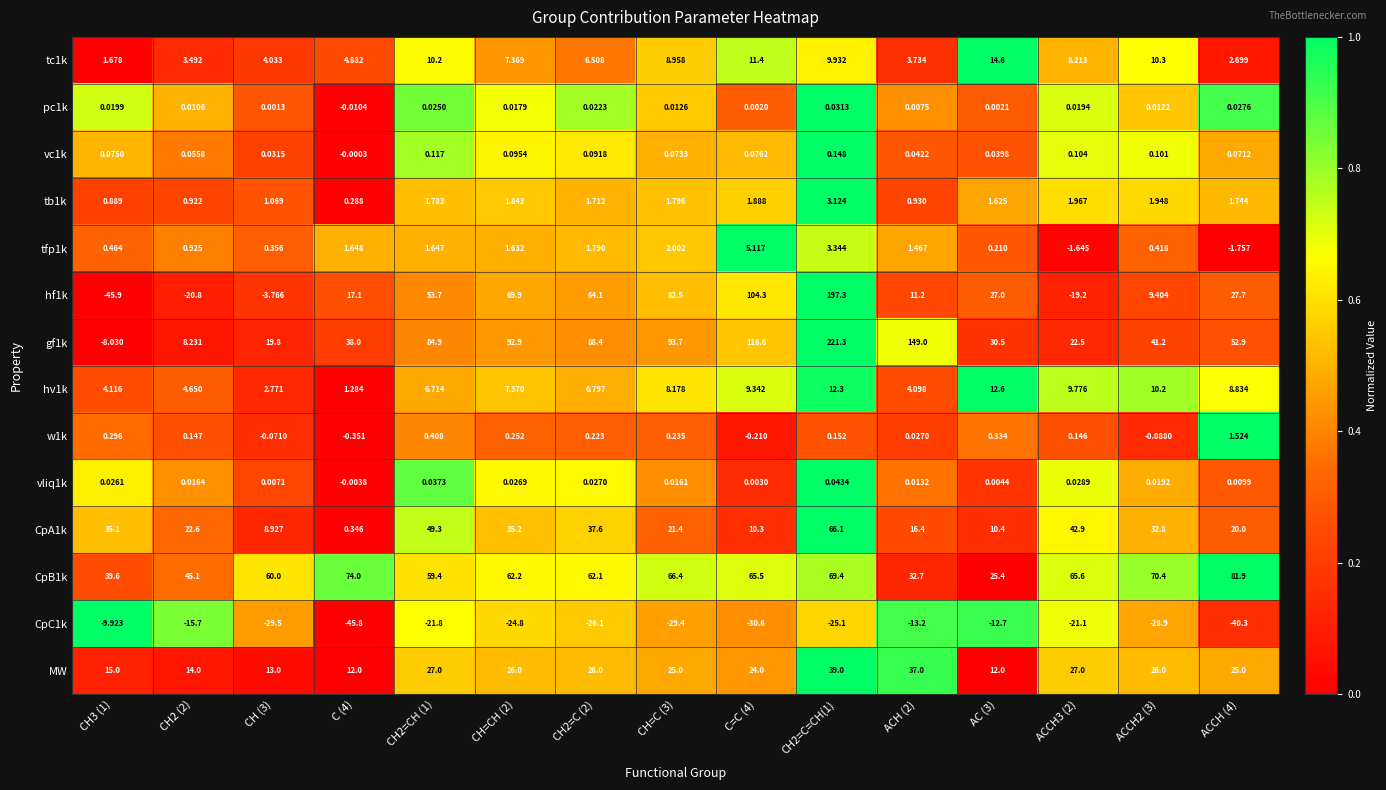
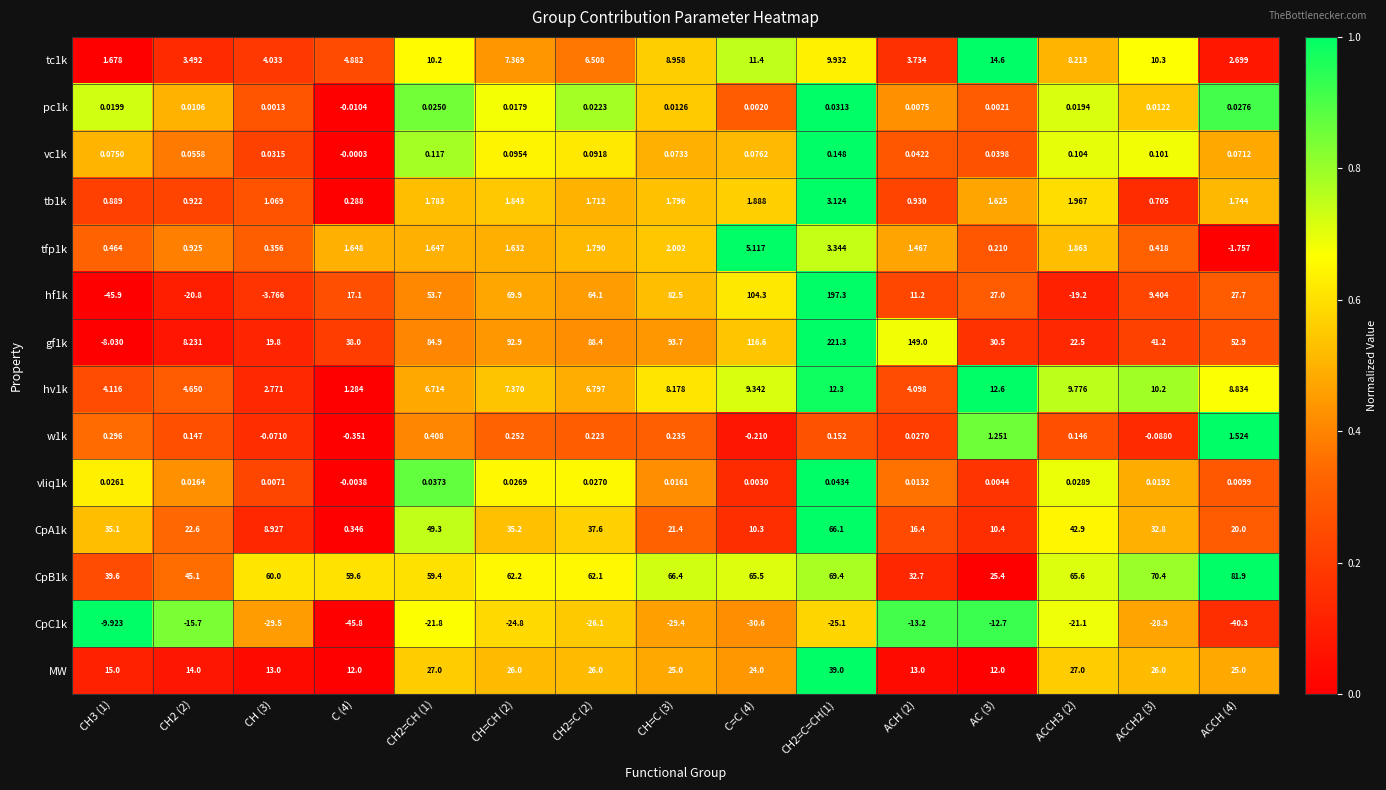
  {
    "tb1k": {
      "CH3 (1)": 0.889,
      "CH2 (2)": 0.922,
      "CH (3)": 1.069,
      "C (4)": 0.288,
      "CH2=CH (1)": 1.783,
      "CH=CH (2)": 1.843,
      "CH2=C (2)": 1.712,
      "CH=C (3)": 1.796,
      "C=C (4)": 1.888,
      "CH2=C=CH(1)": 3.124,
      "ACH (2)": 0.930,
      "AC (3)": 1.625,
      "ACCH3 (2)": 1.967,
-     "ACCH2 (3)": 1.948,
+     "ACCH2 (3)": 0.705,
      "ACCH (4)": 1.744
    },
    "tfp1k": {
      "CH3 (1)": 0.464,
      "CH2 (2)": 0.925,
      "CH (3)": 0.356,
      "C (4)": 1.648,
      "CH2=CH (1)": 1.647,
      "CH=CH (2)": 1.632,
      "CH2=C (2)": 1.790,
      "CH=C (3)": 2.002,
      "C=C (4)": 5.117,
      "CH2=C=CH(1)": 3.344,
      "ACH (2)": 1.467,
      "AC (3)": 0.210,
-     "ACCH3 (2)": -1.645,
+     "ACCH3 (2)": 1.863,
      "ACCH2 (3)": 0.418,
      "ACCH (4)": -1.757
    },
    "w1k": {
      "CH3 (1)": 0.296,
      "CH2 (2)": 0.147,
      "CH (3)": -0.0710,
      "C (4)": -0.351,
      "CH2=CH (1)": 0.408,
      "CH=CH (2)": 0.252,
      "CH2=C (2)": 0.223,
      "CH=C (3)": 0.235,
      "C=C (4)": -0.210,
      "CH2=C=CH(1)": 0.152,
      "ACH (2)": 0.0270,
-     "AC (3)": 0.334,
+     "AC (3)": 1.251,
      "ACCH3 (2)": 0.146,
      "ACCH2 (3)": -0.0880,
      "ACCH (4)": 1.524
    },
    "CpB1k": {
      "CH3 (1)": 39.6,
      "CH2 (2)": 45.1,
      "CH (3)": 60.0,
-     "C (4)": 74.0,
+     "C (4)": 59.6,
      "CH2=CH (1)": 59.4,
      "CH=CH (2)": 62.2,
      "CH2=C (2)": 62.1,
      "CH=C (3)": 66.4,
      "C=C (4)": 65.5,
      "CH2=C=CH(1)": 69.4,
      "ACH (2)": 32.7,
      "AC (3)": 25.4,
      "ACCH3 (2)": 65.6,
      "ACCH2 (3)": 70.4,
      "ACCH (4)": 81.9
    },
    "MW": {
      "CH3 (1)": 15.0,
      "CH2 (2)": 14.0,
      "CH (3)": 13.0,
      "C (4)": 12.0,
      "CH2=CH (1)": 27.0,
      "CH=CH (2)": 26.0,
      "CH2=C (2)": 26.0,
      "CH=C (3)": 25.0,
      "C=C (4)": 24.0,
      "CH2=C=CH(1)": 39.0,
-     "ACH (2)": 37.0,
+     "ACH (2)": 13.0,
      "AC (3)": 12.0,
      "ACCH3 (2)": 27.0,
      "ACCH2 (3)": 26.0,
      "ACCH (4)": 25.0
    }
  }
